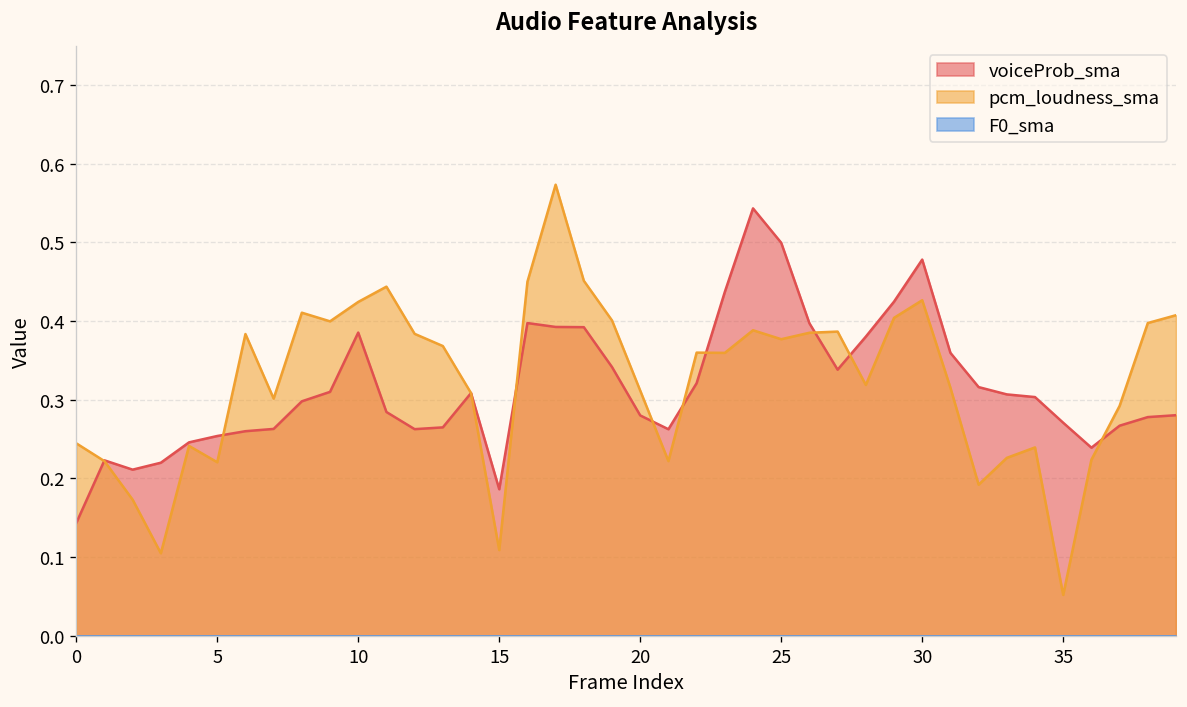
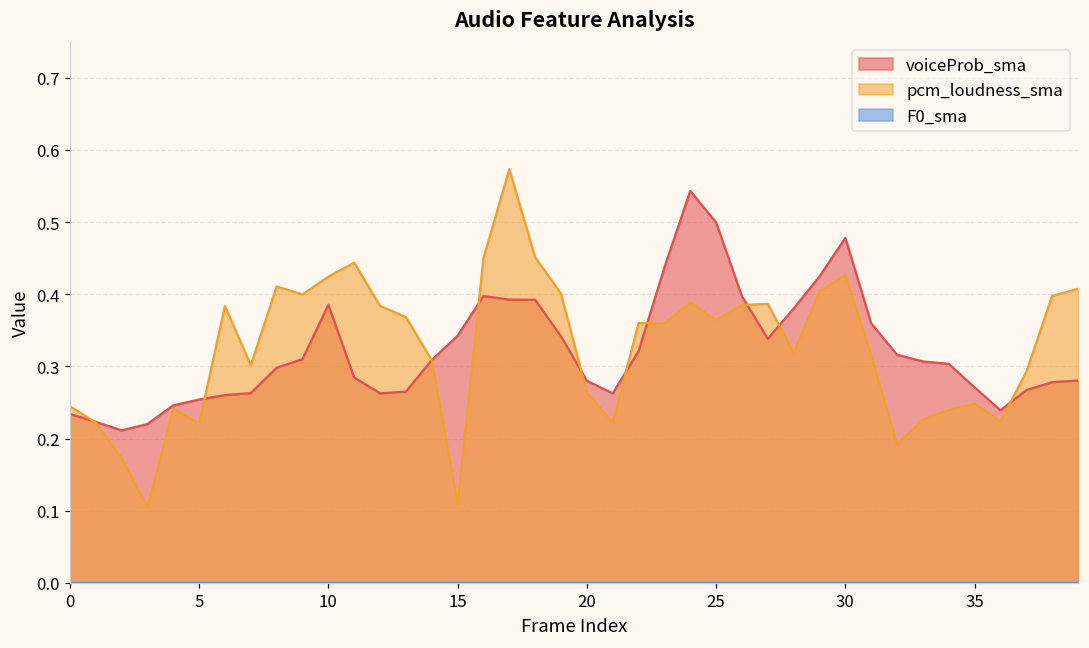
  {
    "voiceProb_sma": {
-     "0": 0.14,
+     "0": 0.23,
      "5": 0.25,
      "10": 0.39,
-     "15": 0.19,
+     "15": 0.34,
      "20": 0.28,
      "25": 0.50,
      "30": 0.48,
      "35": 0.27
    },
    "pcm_loudness_sma": {
      "0": 0.24,
      "5": 0.22,
      "10": 0.42,
      "15": 0.11,
-     "20": 0.31,
-     "25": 0.38,
+     "20": 0.26,
+     "25": 0.36,
      "30": 0.43,
-     "35": 0.05
+     "35": 0.25
    },
    "F0_sma": {
      "0": 0.00,
      "5": 0.00,
      "10": 0.00,
      "15": 0.00,
      "20": 0.00,
      "25": 0.00,
      "30": 0.00,
      "35": 0.00
    }
  }
